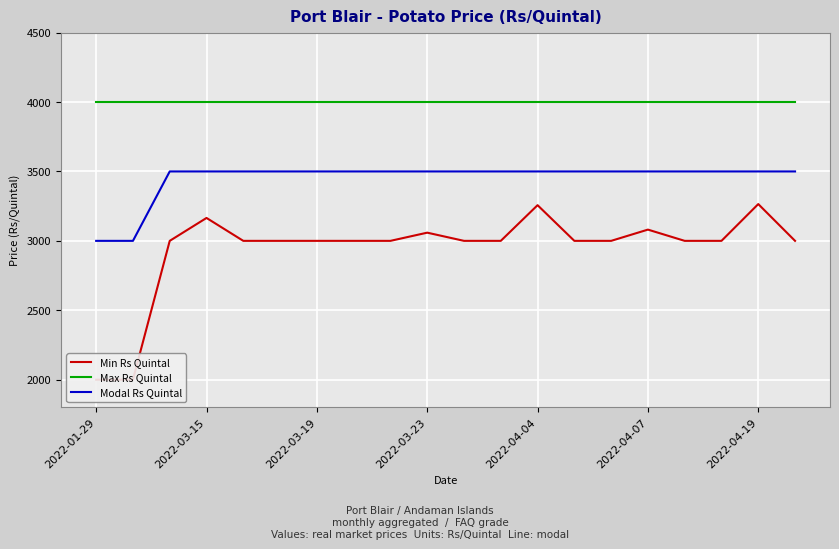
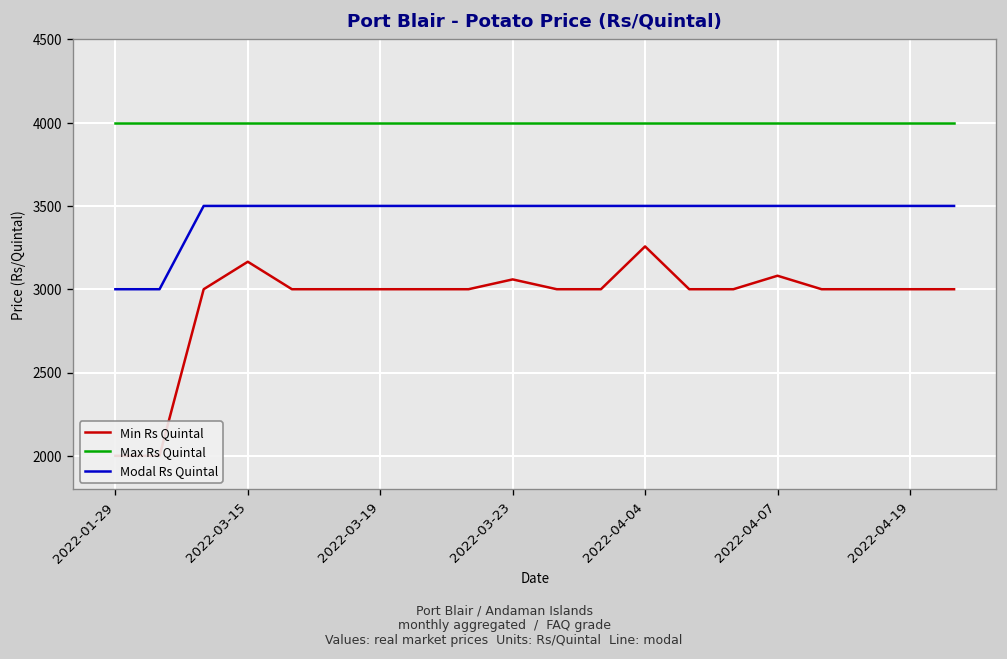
  {
    "Min Rs Quintal": {
      "2022-03-15": 3170,
      "2022-03-19": 3000,
      "2022-03-23": 3060,
      "2022-04-04": 3260,
      "2022-04-07": 3080,
-     "2022-04-19": 3270
+     "2022-04-19": 3000
    },
    "Max Rs Quintal": {
      "2022-01-29": 4000,
      "2022-03-15": 4000,
      "2022-03-19": 4000,
      "2022-03-23": 4000,
      "2022-04-04": 4000,
      "2022-04-07": 4000,
      "2022-04-19": 4000
    },
    "Modal Rs Quintal": {
      "2022-01-29": 3000,
      "2022-03-15": 3500,
      "2022-03-19": 3500,
      "2022-03-23": 3500,
      "2022-04-04": 3500,
      "2022-04-07": 3500,
      "2022-04-19": 3500
    }
  }
